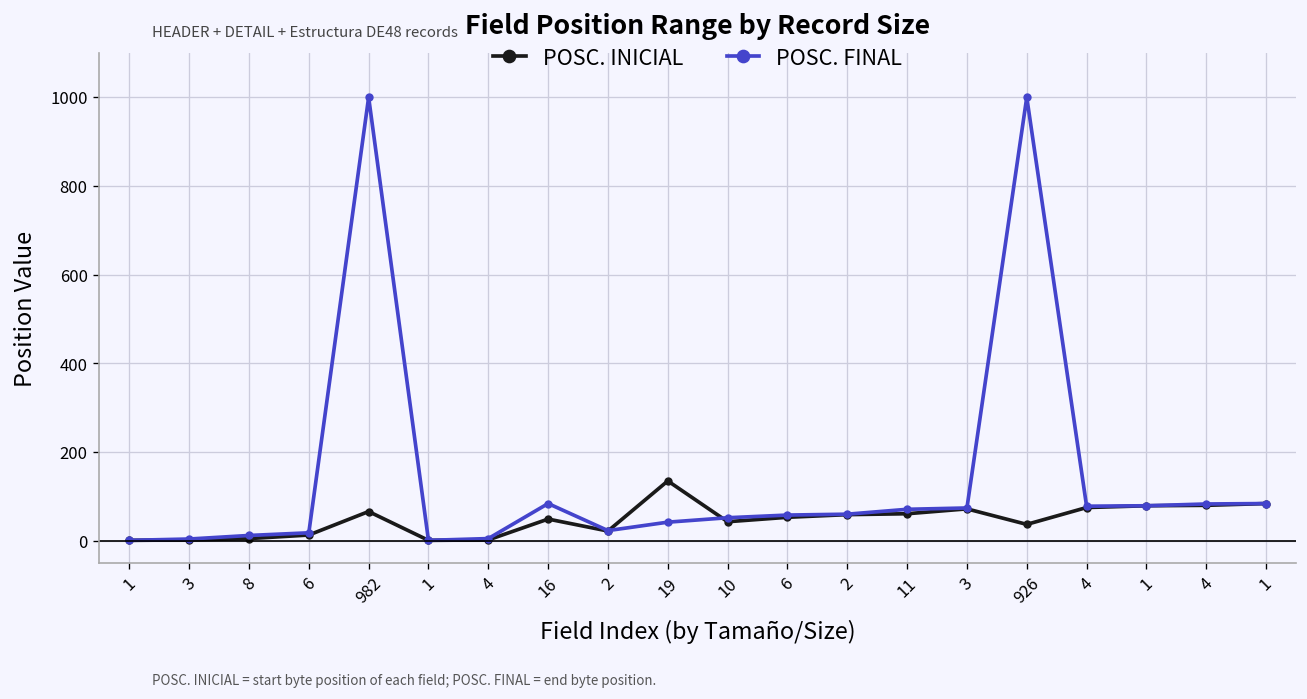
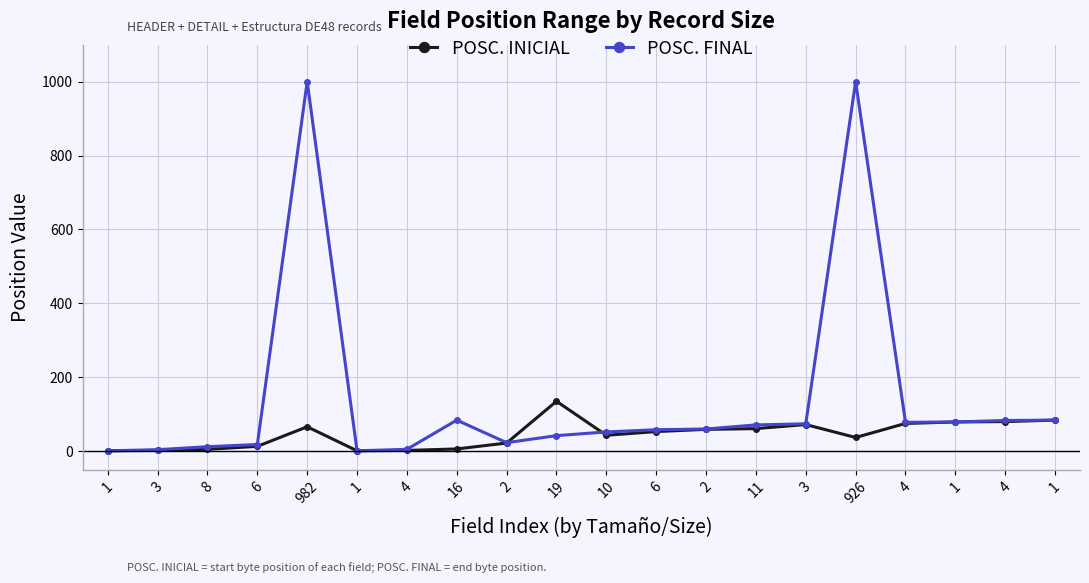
  {
    "POSC. INICIAL": {
      "982": 70,
-     "16": 50,
+     "16": 10,
      "19": 140,
      "10": 40,
      "11": 60,
      "926": 40
    },
    "POSC. FINAL": {
      "982": 1000,
      "16": 80,
      "19": 40,
      "10": 50,
      "11": 70,
      "926": 1000
    }
  }
